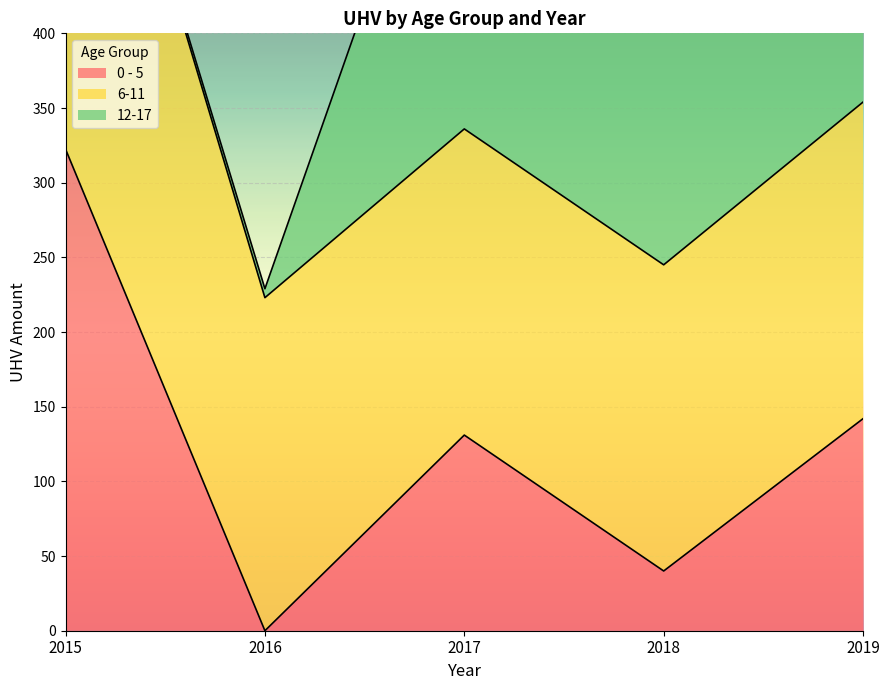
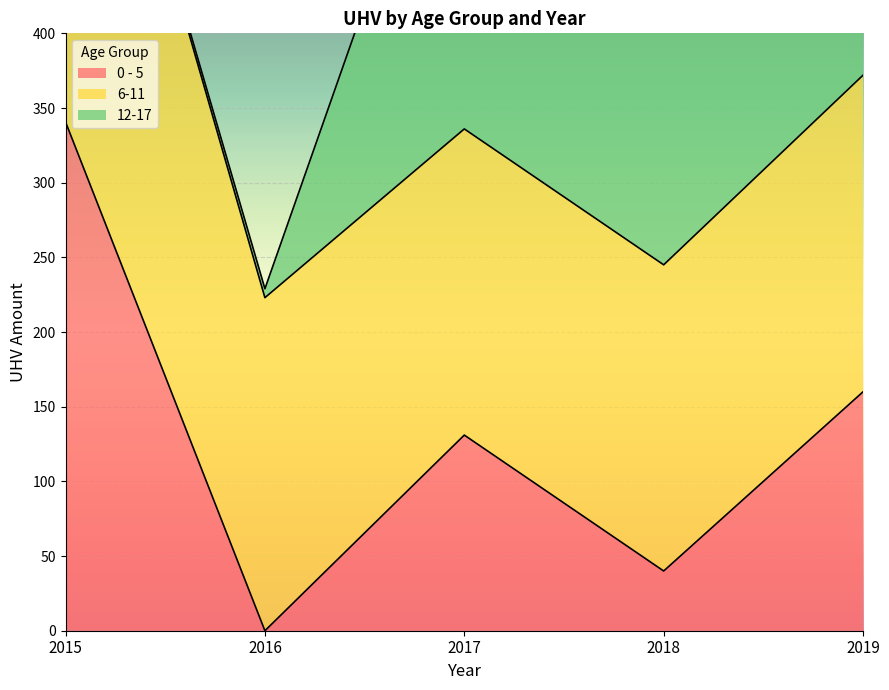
  {
    "0 - 5": {
-     "2015": 323,
+     "2015": 341,
      "2016": 0,
      "2017": 131,
      "2018": 40,
-     "2019": 142
+     "2019": 160
    },
    "6-11": {
      "2016": 223,
      "2017": 205,
      "2018": 205,
      "2019": 212
    },
    "12-17": {
      "2016": 6
    }
  }
